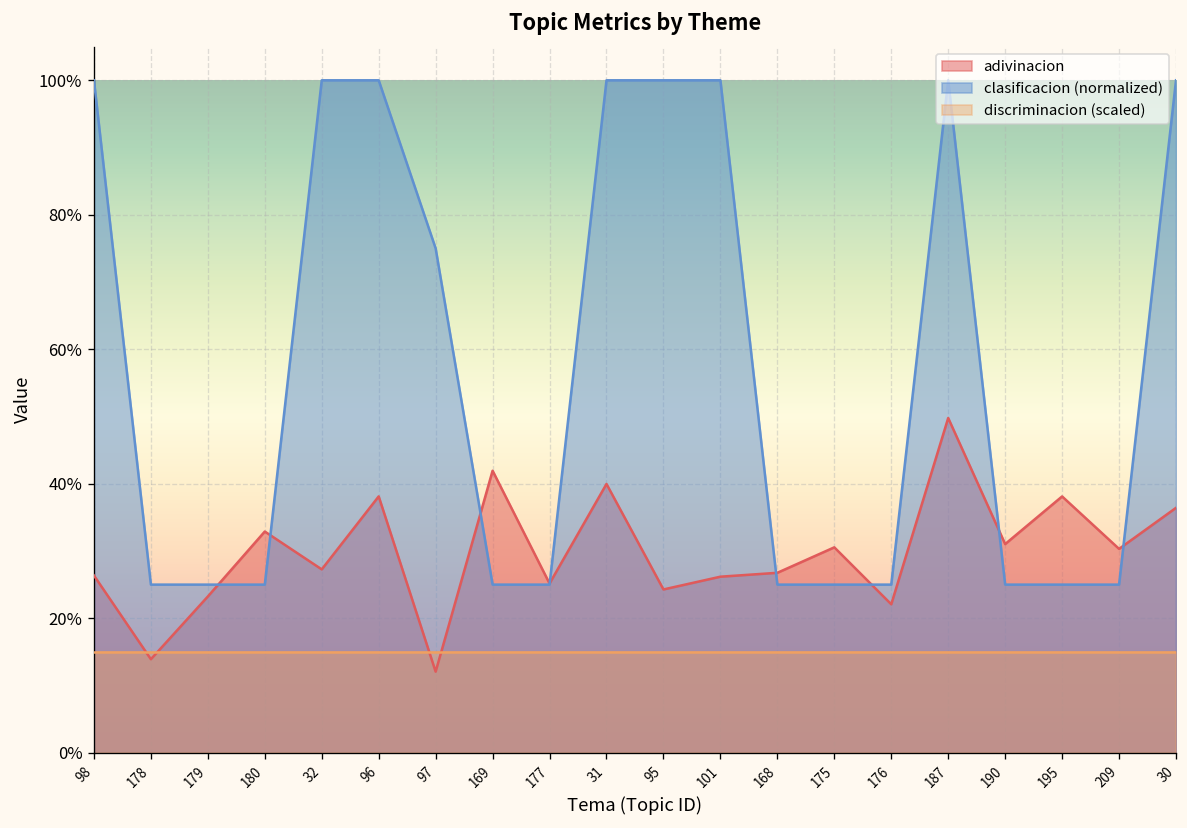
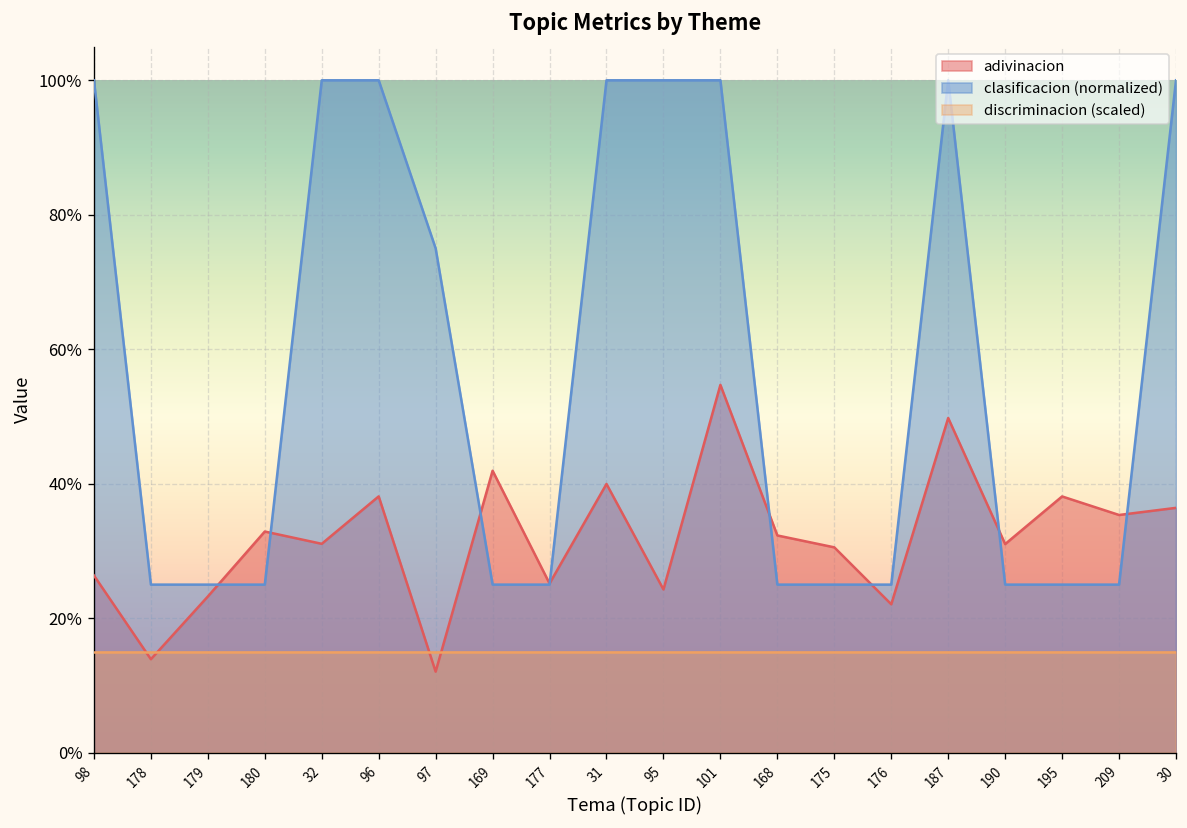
  {
    "adivinacion": {
      "98": "26%",
      "178": "14%",
      "179": "23%",
      "180": "33%",
-     "32": "27%",
+     "32": "31%",
      "96": "38%",
      "97": "12%",
      "169": "42%",
      "31": "40%",
      "95": "24%",
-     "101": "26%",
-     "168": "27%",
+     "101": "55%",
+     "168": "32%",
      "175": "31%",
      "176": "22%",
      "187": "50%",
      "190": "31%",
      "195": "38%",
-     "209": "30%",
+     "209": "35%",
      "30": "36%"
    },
    "clasificacion (normalized)": {
      "98": "100%",
      "178": "25%",
      "179": "25%",
      "180": "25%",
      "32": "100%",
      "96": "100%",
      "97": "75%",
      "169": "25%",
      "31": "100%",
      "95": "100%",
      "101": "100%",
      "168": "25%",
      "175": "25%",
      "176": "25%",
      "190": "25%",
      "195": "25%",
      "209": "25%",
      "30": "100%"
    },
    "discriminacion (scaled)": {
      "98": "15%",
      "178": "15%",
      "179": "15%",
      "180": "15%",
      "32": "15%",
      "96": "15%",
      "97": "15%",
      "169": "15%",
      "177": "15%",
      "31": "15%",
      "95": "15%",
      "101": "15%",
      "168": "15%",
      "175": "15%",
      "176": "15%",
      "187": "15%",
      "190": "15%",
      "195": "15%",
      "209": "15%",
      "30": "15%"
    }
  }
